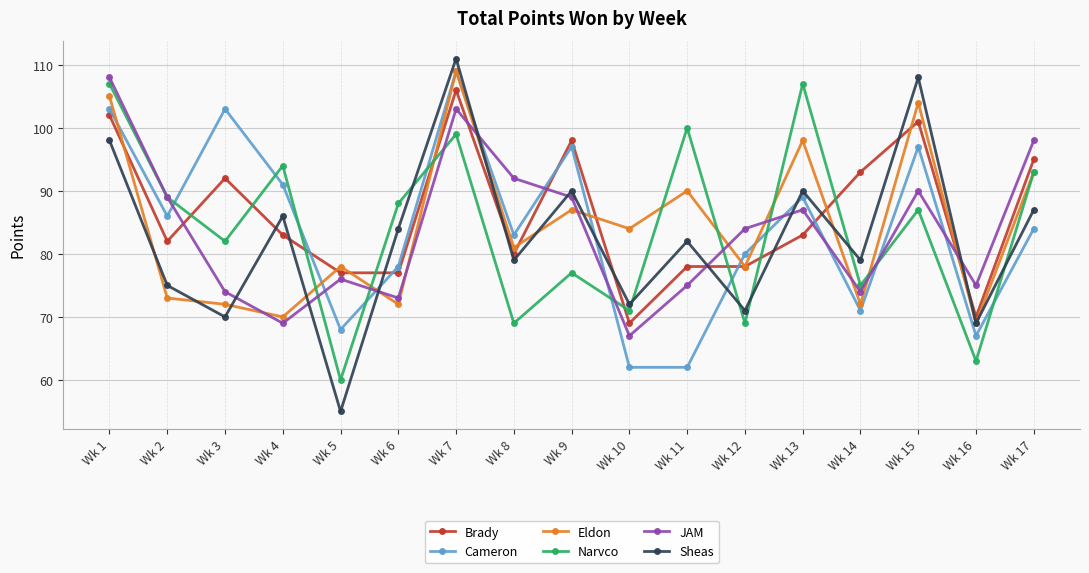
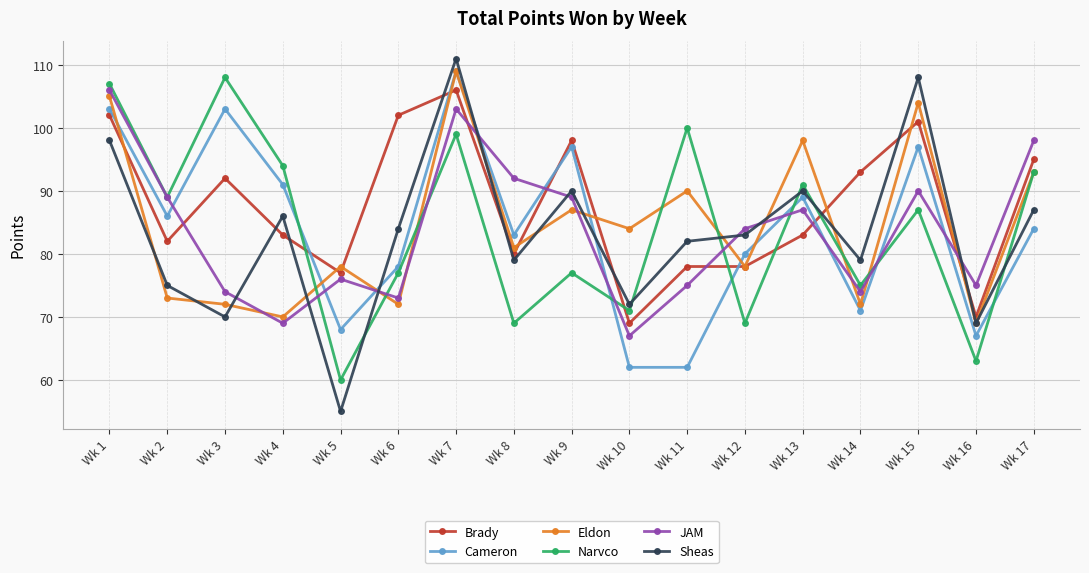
  {
    "Brady": {
      "Wk 1": 102,
      "Wk 2": 82,
      "Wk 3": 92,
      "Wk 4": 83,
      "Wk 5": 77,
-     "Wk 6": 77,
+     "Wk 6": 102,
      "Wk 7": 106,
      "Wk 8": 80,
      "Wk 9": 98,
      "Wk 10": 69,
      "Wk 11": 78,
      "Wk 13": 83,
      "Wk 14": 93,
      "Wk 15": 101,
      "Wk 16": 70,
      "Wk 17": 95
    },
    "Cameron": {
      "Wk 1": 103,
      "Wk 2": 86,
      "Wk 3": 103,
      "Wk 4": 91,
      "Wk 5": 68,
      "Wk 6": 78,
      "Wk 8": 83,
      "Wk 9": 97,
      "Wk 10": 62,
      "Wk 11": 62,
      "Wk 12": 80,
      "Wk 13": 89,
      "Wk 14": 71,
      "Wk 15": 97,
      "Wk 16": 67,
      "Wk 17": 84
    },
    "Eldon": {
      "Wk 1": 105,
      "Wk 2": 73,
      "Wk 3": 72,
      "Wk 4": 70,
      "Wk 5": 78,
      "Wk 6": 72,
      "Wk 8": 81,
      "Wk 9": 87,
      "Wk 10": 84,
      "Wk 11": 90,
      "Wk 13": 98,
      "Wk 14": 72,
      "Wk 15": 104
    },
    "Narvco": {
      "Wk 1": 107,
-     "Wk 3": 82,
+     "Wk 3": 108,
      "Wk 4": 94,
      "Wk 5": 60,
-     "Wk 6": 88,
+     "Wk 6": 77,
      "Wk 7": 99,
      "Wk 8": 69,
      "Wk 9": 77,
      "Wk 10": 71,
      "Wk 11": 100,
      "Wk 12": 69,
-     "Wk 13": 107,
+     "Wk 13": 91,
      "Wk 14": 75,
      "Wk 15": 87,
      "Wk 16": 63
    },
    "JAM": {
-     "Wk 1": 108,
+     "Wk 1": 106,
      "Wk 3": 74,
      "Wk 4": 69,
      "Wk 5": 76,
      "Wk 6": 73,
      "Wk 7": 103,
      "Wk 8": 92,
      "Wk 9": 89,
      "Wk 10": 67,
      "Wk 11": 75,
      "Wk 12": 84,
      "Wk 13": 87,
      "Wk 14": 74,
      "Wk 15": 90,
      "Wk 16": 75,
      "Wk 17": 98
    },
    "Sheas": {
      "Wk 1": 98,
      "Wk 2": 75,
      "Wk 3": 70,
      "Wk 4": 86,
      "Wk 5": 55,
      "Wk 6": 84,
      "Wk 7": 111,
      "Wk 8": 79,
      "Wk 9": 90,
      "Wk 10": 72,
      "Wk 11": 82,
-     "Wk 12": 71,
+     "Wk 12": 83,
      "Wk 13": 90,
      "Wk 14": 79,
      "Wk 15": 108,
      "Wk 17": 87
    }
  }
